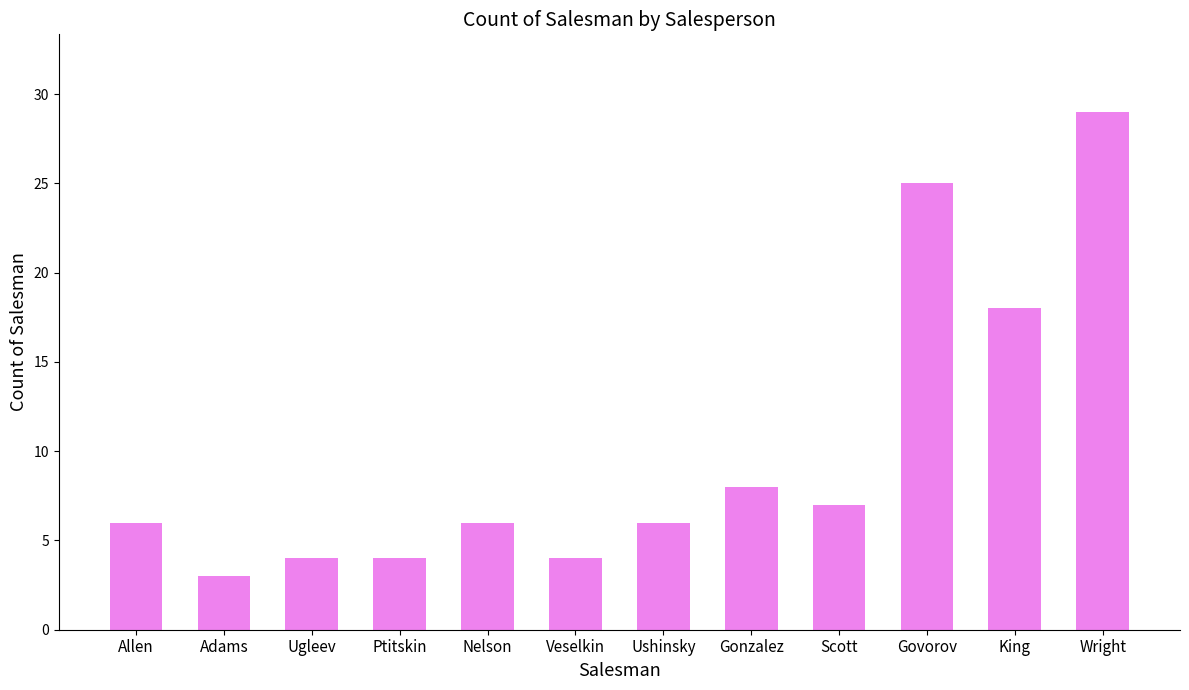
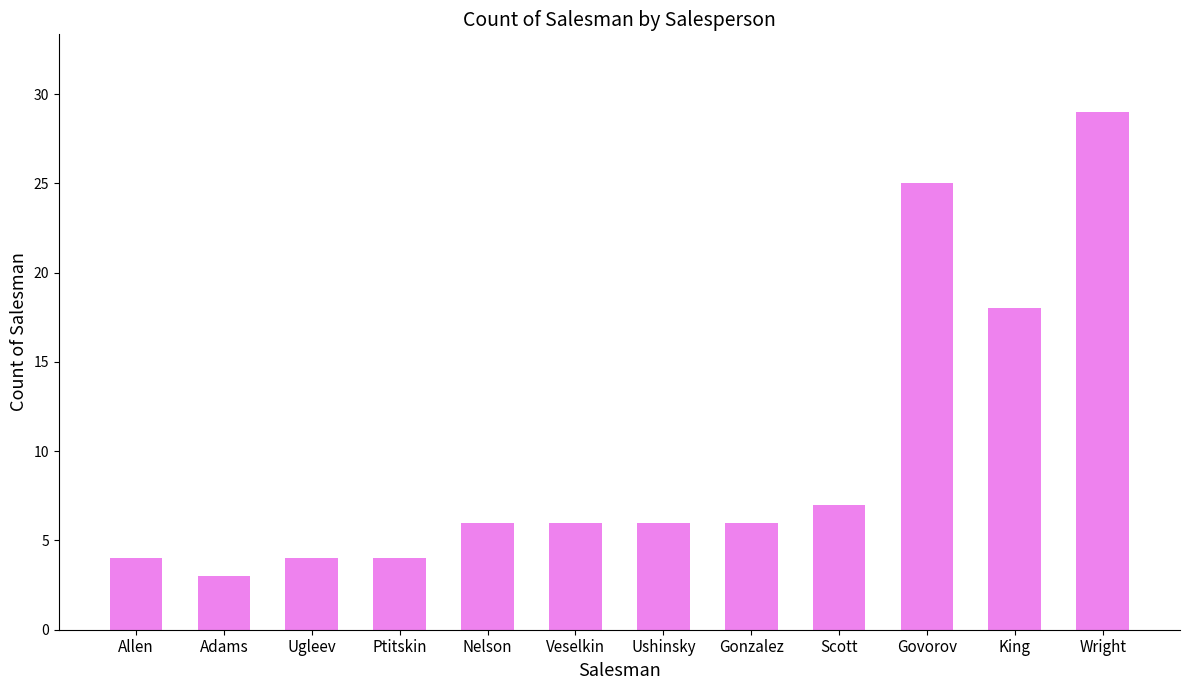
  {
-   "Allen": 6,
+   "Allen": 4,
    "Adams": 3,
    "Ugleev": 4,
    "Ptitskin": 4,
    "Nelson": 6,
-   "Veselkin": 4,
+   "Veselkin": 6,
    "Ushinsky": 6,
-   "Gonzalez": 8,
+   "Gonzalez": 6,
    "Scott": 7,
    "Govorov": 25,
    "King": 18,
    "Wright": 29
  }
